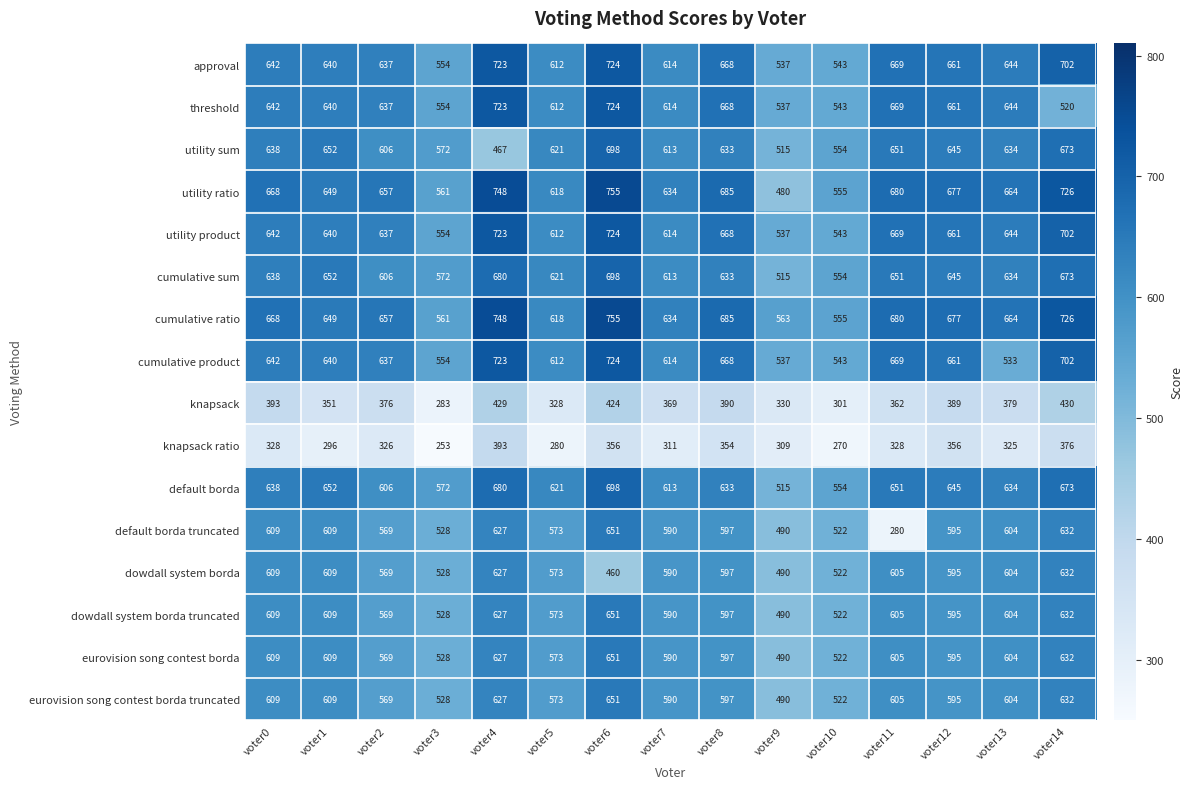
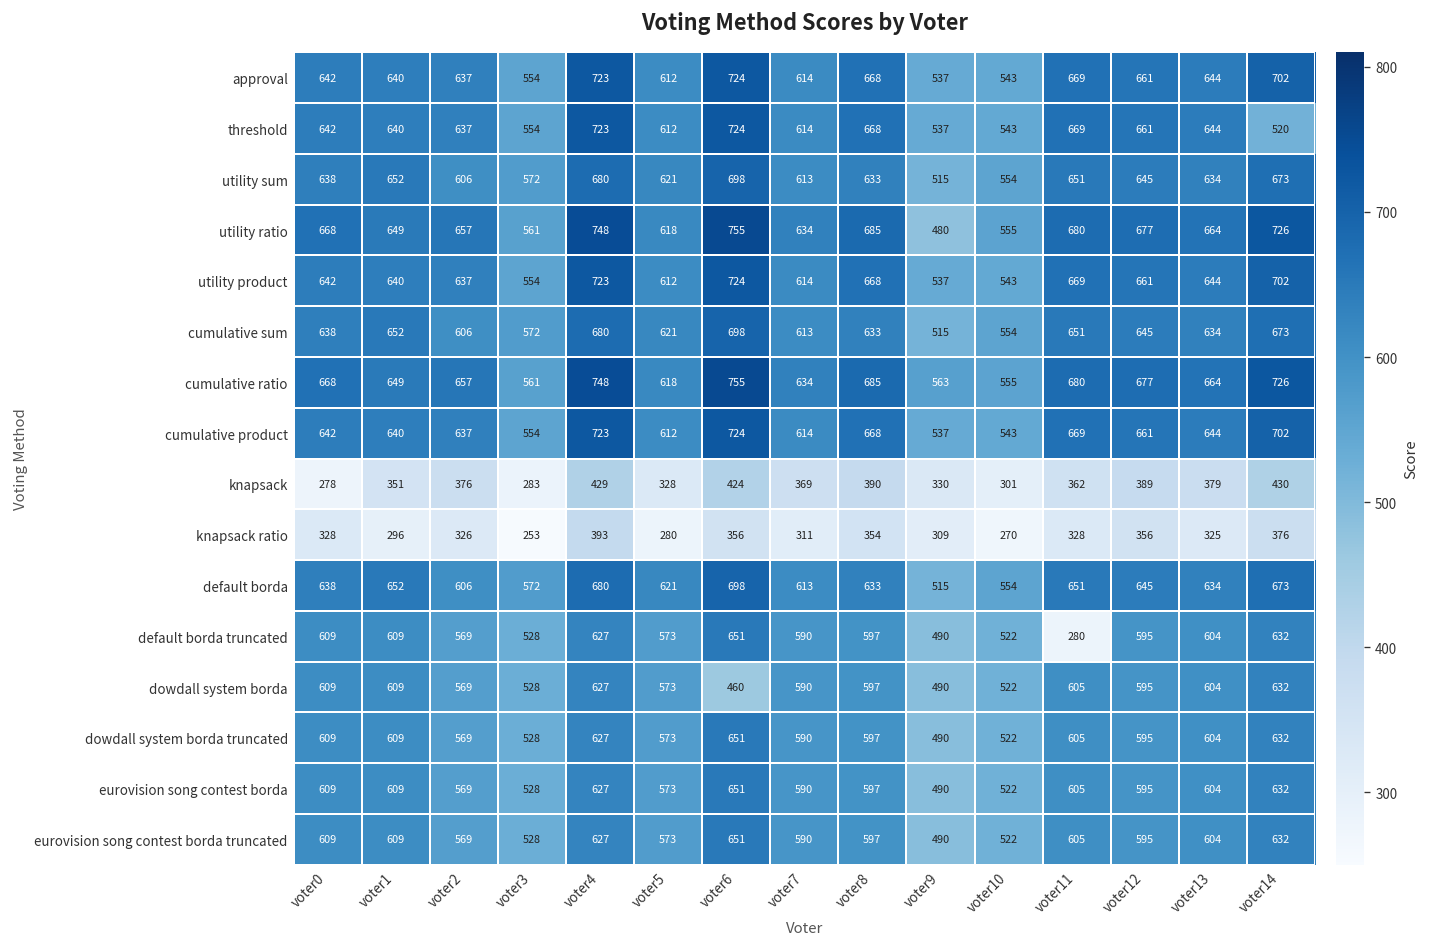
  {
    "utility sum": {
      "voter0": 638,
      "voter1": 652,
      "voter2": 606,
      "voter3": 572,
-     "voter4": 467,
+     "voter4": 680,
      "voter5": 621,
      "voter6": 698,
      "voter7": 613,
      "voter8": 633,
      "voter9": 515,
      "voter10": 554,
      "voter11": 651,
      "voter12": 645,
      "voter13": 634,
      "voter14": 673
    },
    "cumulative product": {
      "voter0": 642,
      "voter1": 640,
      "voter2": 637,
      "voter3": 554,
      "voter4": 723,
      "voter5": 612,
      "voter6": 724,
      "voter7": 614,
      "voter8": 668,
      "voter9": 537,
      "voter10": 543,
      "voter11": 669,
      "voter12": 661,
-     "voter13": 533,
+     "voter13": 644,
      "voter14": 702
    },
    "knapsack": {
-     "voter0": 393,
+     "voter0": 278,
      "voter1": 351,
      "voter2": 376,
      "voter3": 283,
      "voter4": 429,
      "voter5": 328,
      "voter6": 424,
      "voter7": 369,
      "voter8": 390,
      "voter9": 330,
      "voter10": 301,
      "voter11": 362,
      "voter12": 389,
      "voter13": 379,
      "voter14": 430
    }
  }
